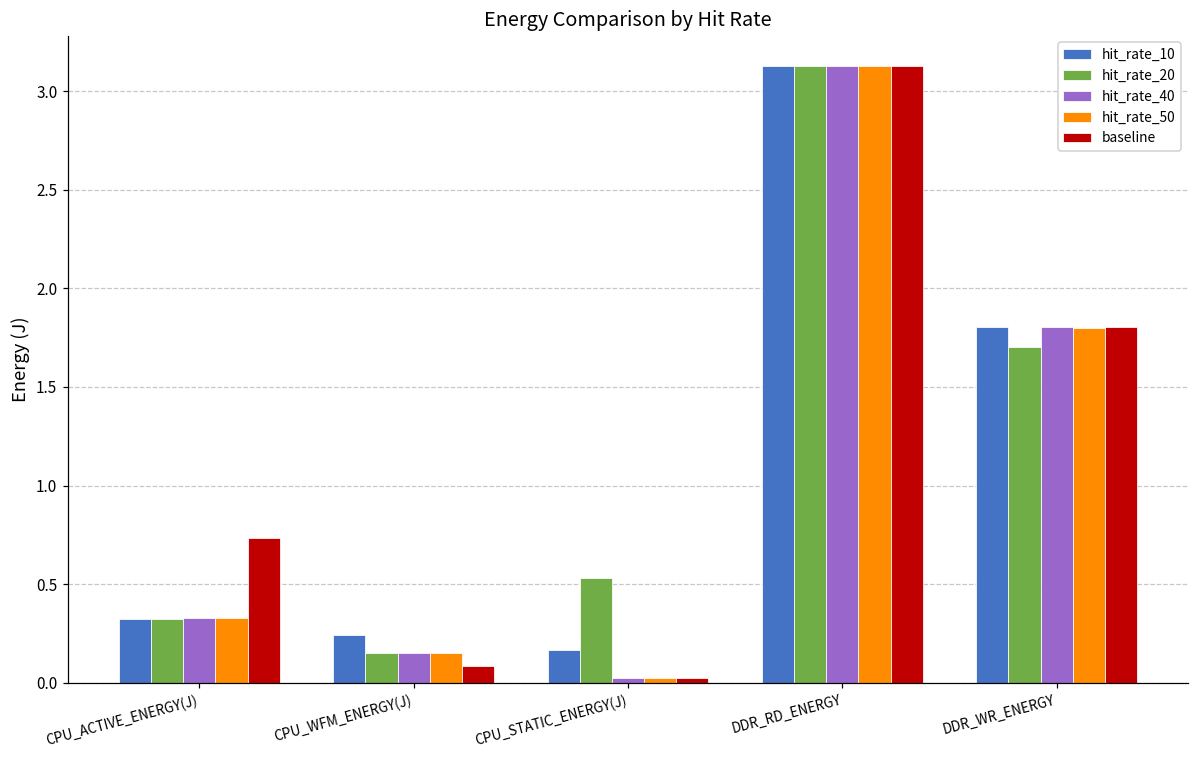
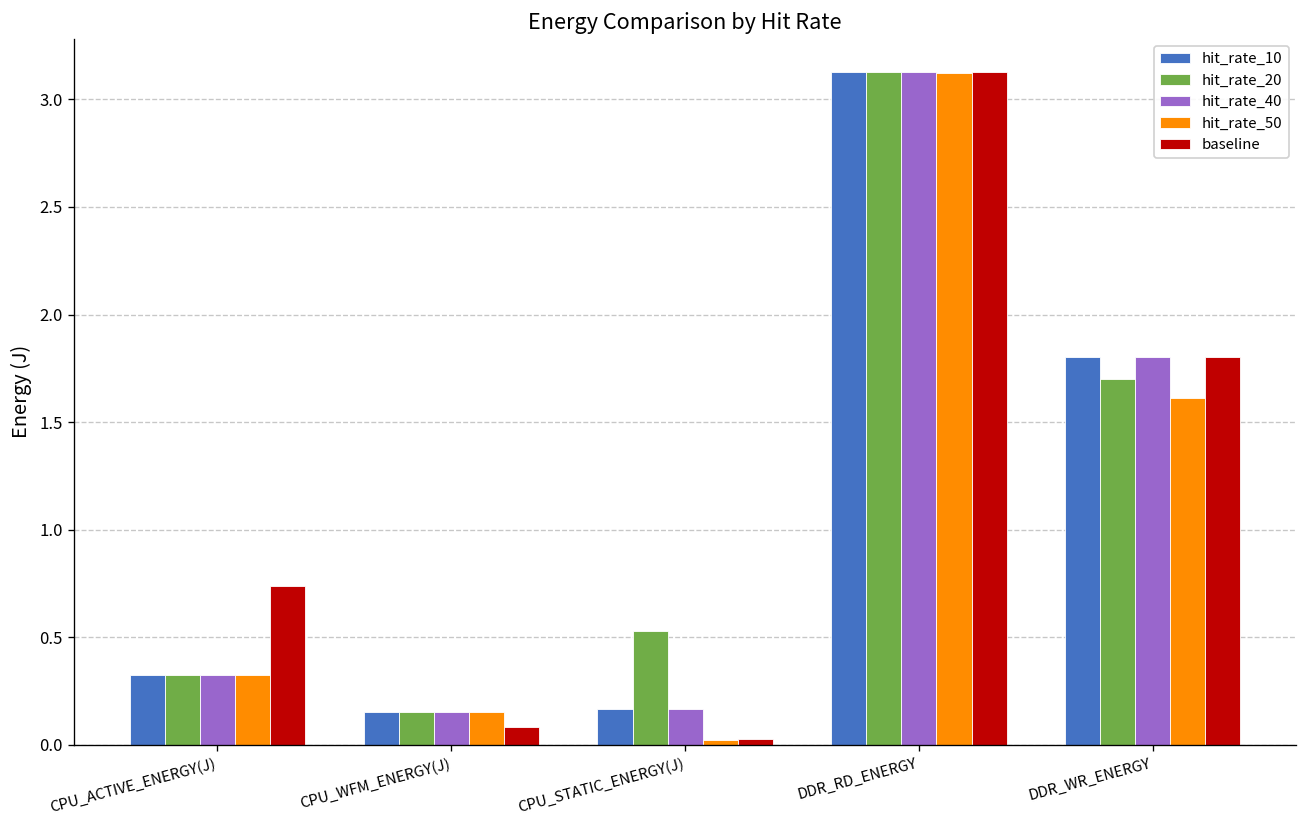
  {
    "hit_rate_10": {
      "CPU_ACTIVE_ENERGY(J)": 0.33,
-     "CPU_WFM_ENERGY(J)": 0.24,
+     "CPU_WFM_ENERGY(J)": 0.15,
      "CPU_STATIC_ENERGY(J)": 0.17,
      "DDR_RD_ENERGY": 3.13,
      "DDR_WR_ENERGY": 1.80
    },
    "hit_rate_20": {
      "CPU_ACTIVE_ENERGY(J)": 0.33,
      "CPU_WFM_ENERGY(J)": 0.15,
      "CPU_STATIC_ENERGY(J)": 0.53,
      "DDR_RD_ENERGY": 3.13,
      "DDR_WR_ENERGY": 1.70
    },
    "hit_rate_40": {
      "CPU_ACTIVE_ENERGY(J)": 0.33,
      "CPU_WFM_ENERGY(J)": 0.15,
-     "CPU_STATIC_ENERGY(J)": 0.02,
+     "CPU_STATIC_ENERGY(J)": 0.17,
      "DDR_RD_ENERGY": 3.12,
      "DDR_WR_ENERGY": 1.80
    },
    "hit_rate_50": {
      "CPU_ACTIVE_ENERGY(J)": 0.33,
      "CPU_WFM_ENERGY(J)": 0.15,
      "CPU_STATIC_ENERGY(J)": 0.02,
      "DDR_RD_ENERGY": 3.12,
-     "DDR_WR_ENERGY": 1.80
+     "DDR_WR_ENERGY": 1.61
    },
    "baseline": {
      "CPU_ACTIVE_ENERGY(J)": 0.74,
      "CPU_WFM_ENERGY(J)": 0.08,
      "CPU_STATIC_ENERGY(J)": 0.03,
      "DDR_RD_ENERGY": 3.13,
      "DDR_WR_ENERGY": 1.80
    }
  }
